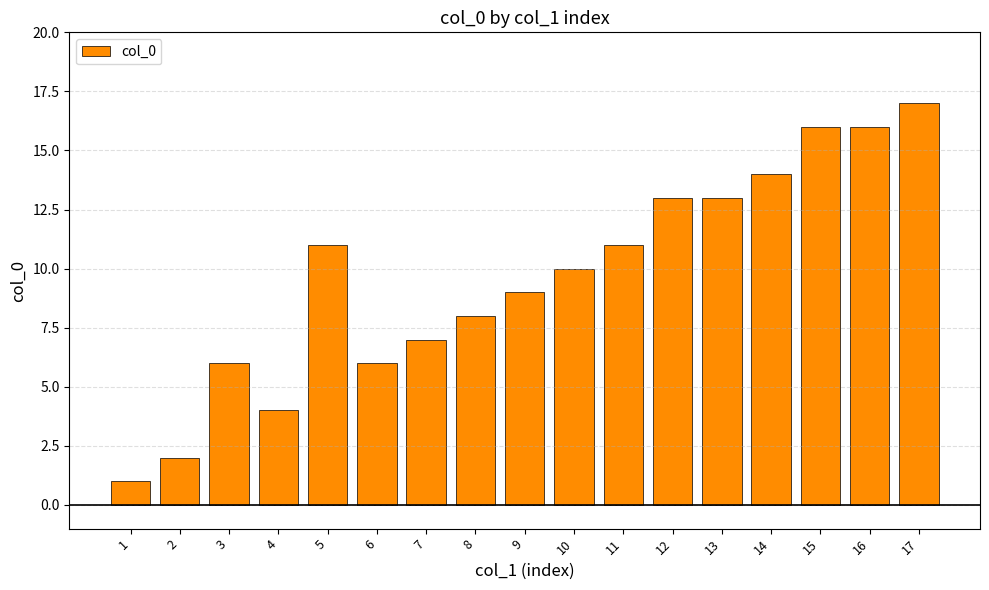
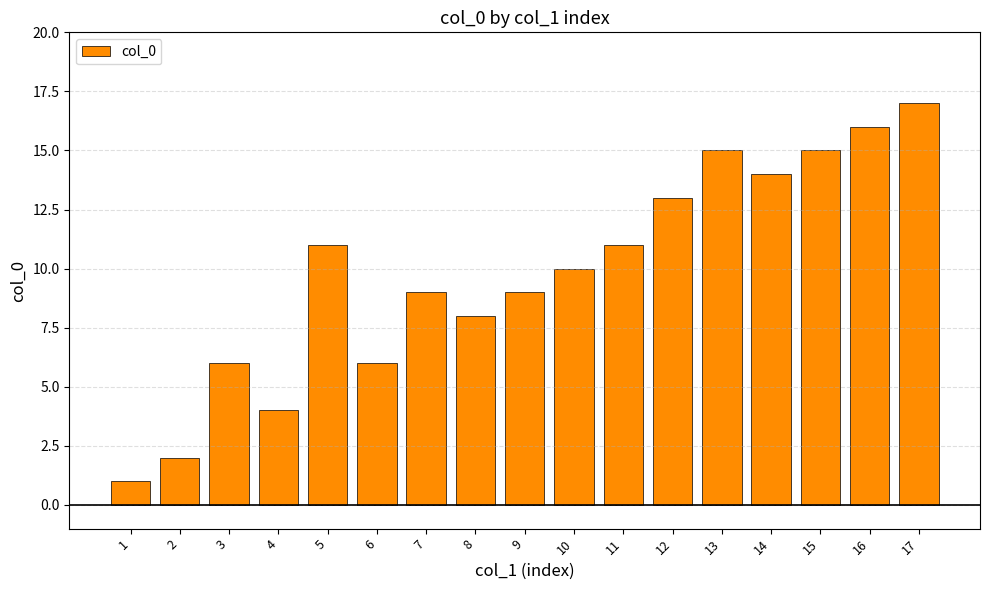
  {
    "1": 1,
    "2": 2,
    "3": 6,
    "4": 4,
    "5": 11,
    "6": 6,
-   "7": 7,
+   "7": 9,
    "8": 8,
    "9": 9,
    "10": 10,
    "11": 11,
    "12": 13,
-   "13": 13,
+   "13": 15,
    "14": 14,
-   "15": 16,
+   "15": 15,
    "16": 16,
    "17": 17
  }
